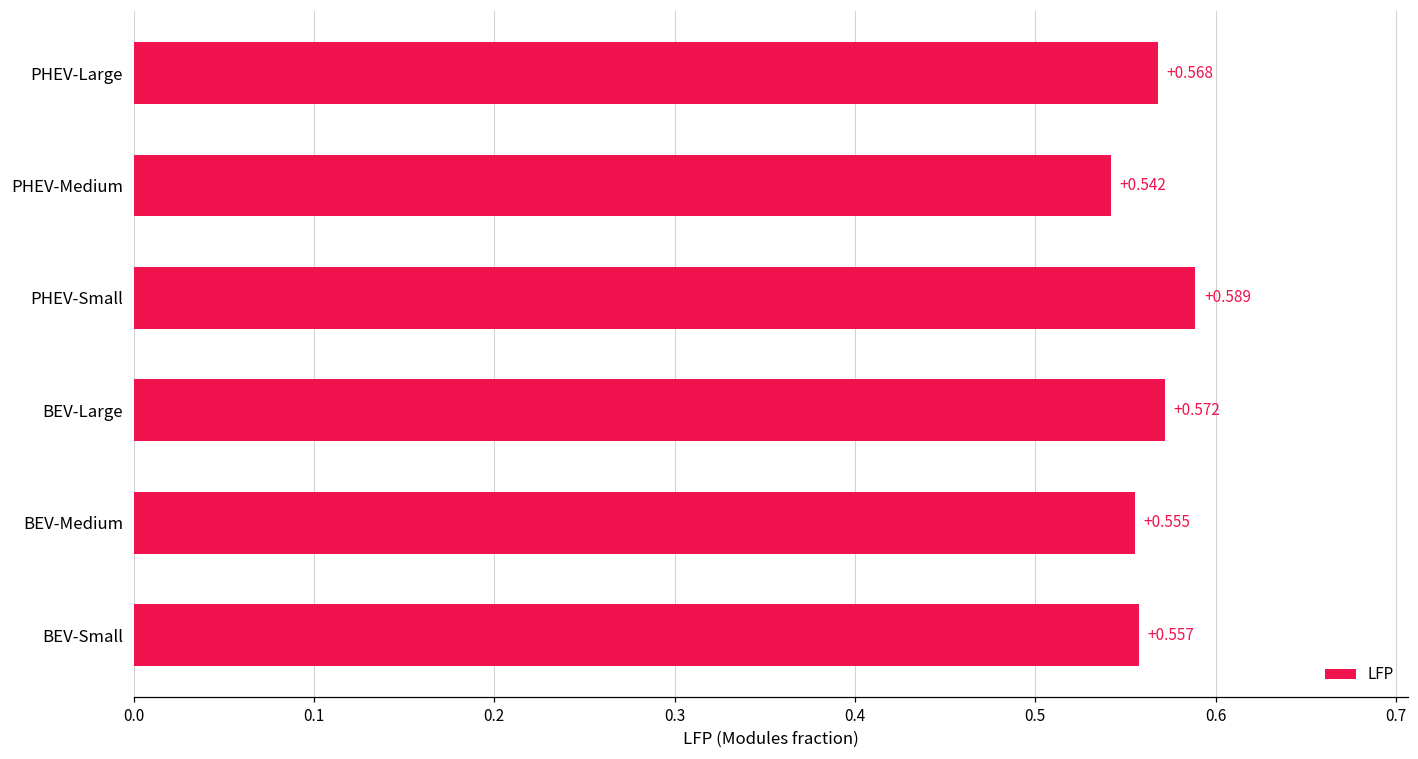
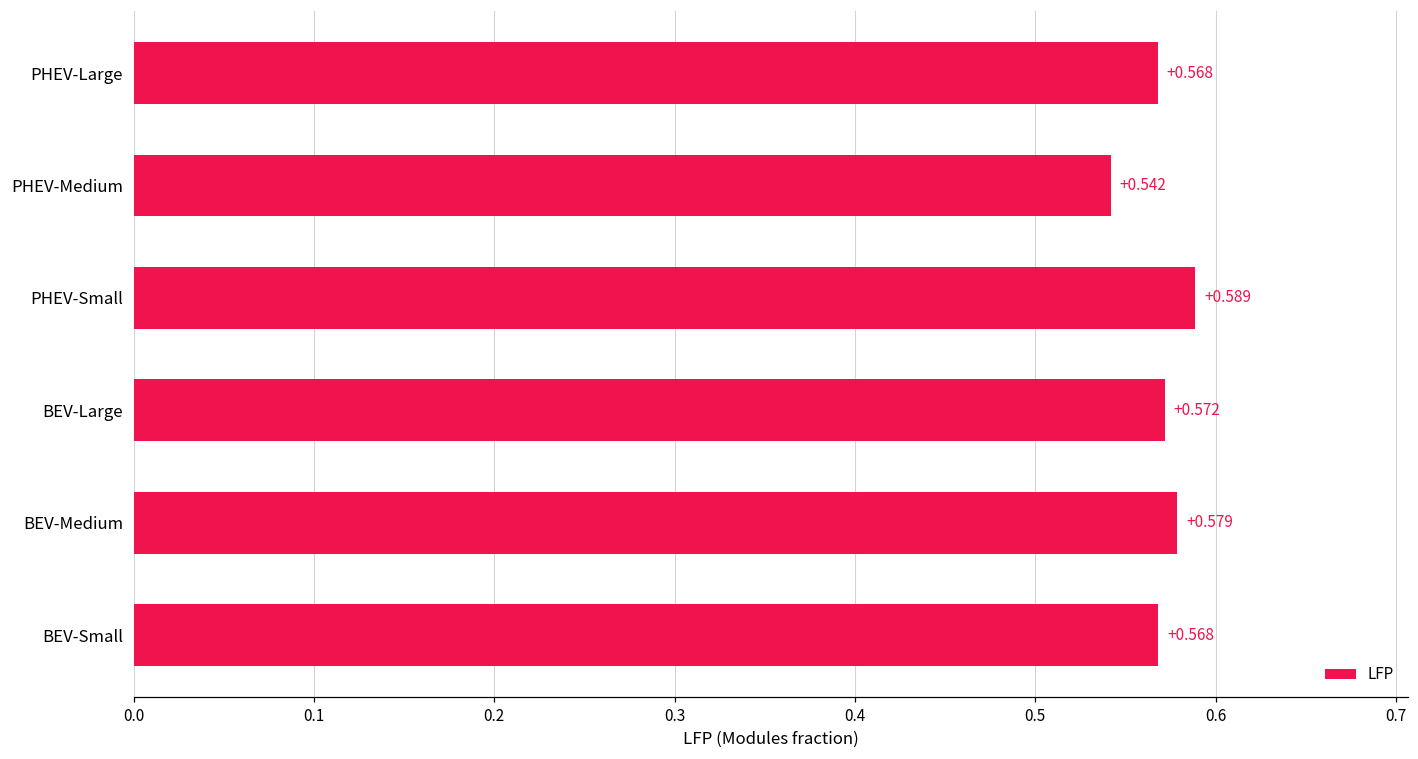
  {
    "PHEV-Large": "+0.568",
    "PHEV-Medium": "+0.542",
    "PHEV-Small": "+0.589",
    "BEV-Large": "+0.572",
-   "BEV-Medium": "+0.555",
-   "BEV-Small": "+0.557"
+   "BEV-Medium": "+0.579",
+   "BEV-Small": "+0.568"
  }
